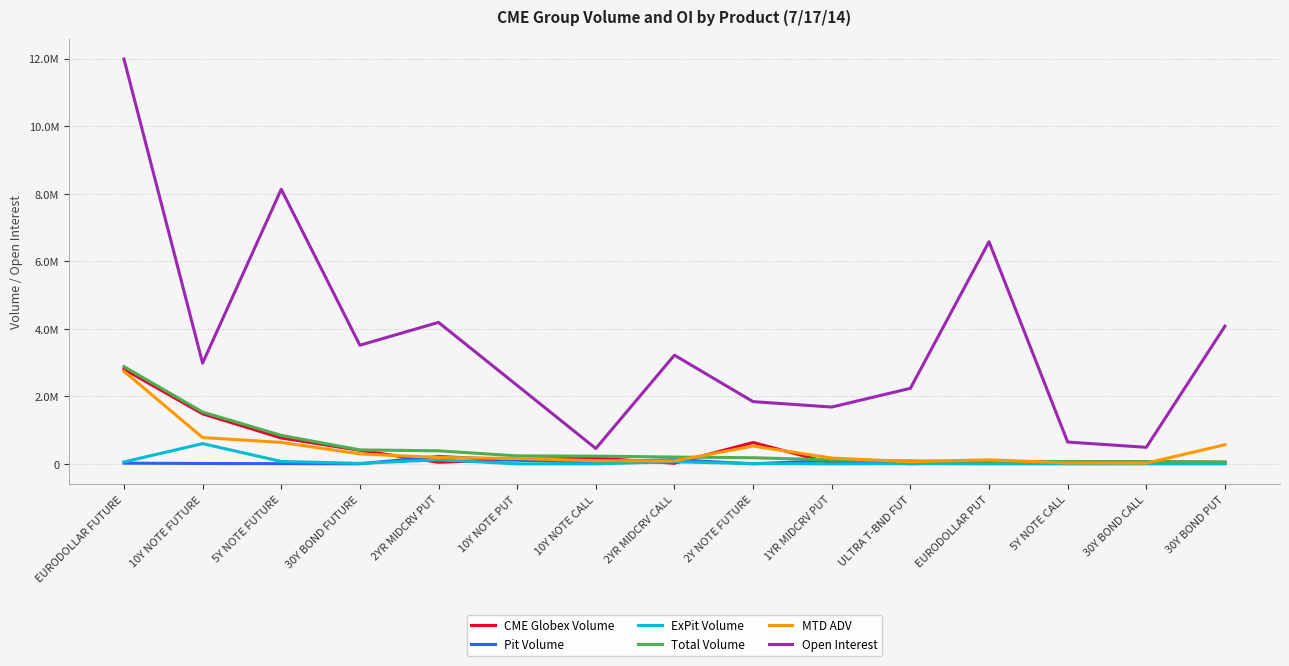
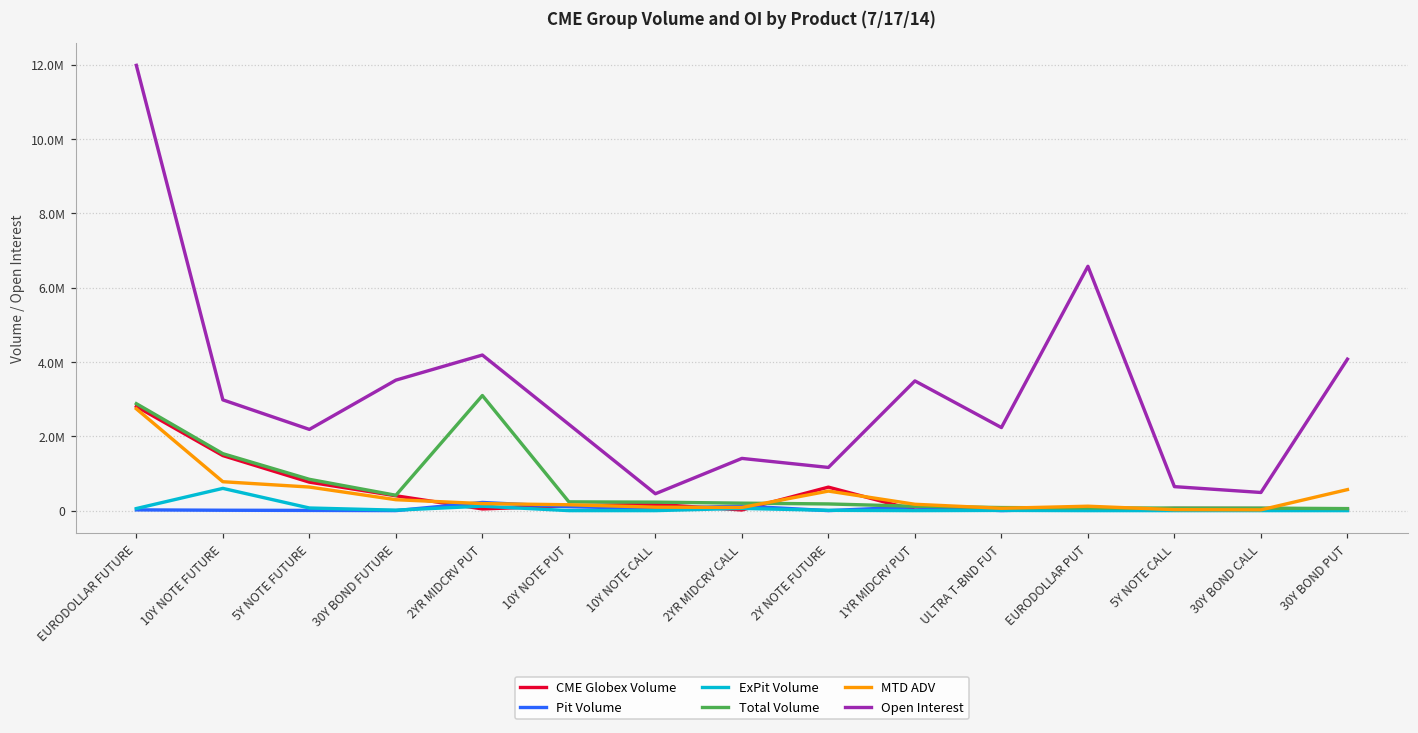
  {
    "CME Globex Volume": {
      "5Y NOTE FUTURE": 800000,
      "2Y NOTE FUTURE": 600000
    },
    "Pit Volume": {
      "10Y NOTE FUTURE": 0
    },
    "ExPit Volume": {
      "10Y NOTE FUTURE": 600000,
      "10Y NOTE PUT": 0
    },
    "Total Volume": {
      "EURODOLLAR FUTURE": 2900000,
      "5Y NOTE FUTURE": 800000,
-     "2YR MIDCRV PUT": 400000,
+     "2YR MIDCRV PUT": 3100000,
      "10Y NOTE PUT": 200000,
      "2YR MIDCRV CALL": 200000,
      "2Y NOTE FUTURE": 200000
    },
    "MTD ADV": {
      "10Y NOTE FUTURE": 800000,
      "5Y NOTE FUTURE": 600000,
      "30Y BOND FUTURE": 300000,
      "2Y NOTE FUTURE": 500000,
      "30Y BOND PUT": 600000
    },
    "Open Interest": {
      "EURODOLLAR FUTURE": 12000000,
      "10Y NOTE FUTURE": 3000000,
-     "5Y NOTE FUTURE": 8100000,
+     "5Y NOTE FUTURE": 2200000,
      "30Y BOND FUTURE": 3500000,
      "2YR MIDCRV PUT": 4200000,
      "10Y NOTE PUT": 2300000,
      "10Y NOTE CALL": 500000,
-     "2YR MIDCRV CALL": 3200000,
-     "2Y NOTE FUTURE": 1800000,
-     "1YR MIDCRV PUT": 1700000,
+     "2YR MIDCRV CALL": 1400000,
+     "2Y NOTE FUTURE": 1200000,
+     "1YR MIDCRV PUT": 3500000,
      "ULTRA T-BND FUT": 2200000,
      "EURODOLLAR PUT": 6600000,
      "5Y NOTE CALL": 600000,
      "30Y BOND CALL": 500000,
      "30Y BOND PUT": 4100000
    }
  }
